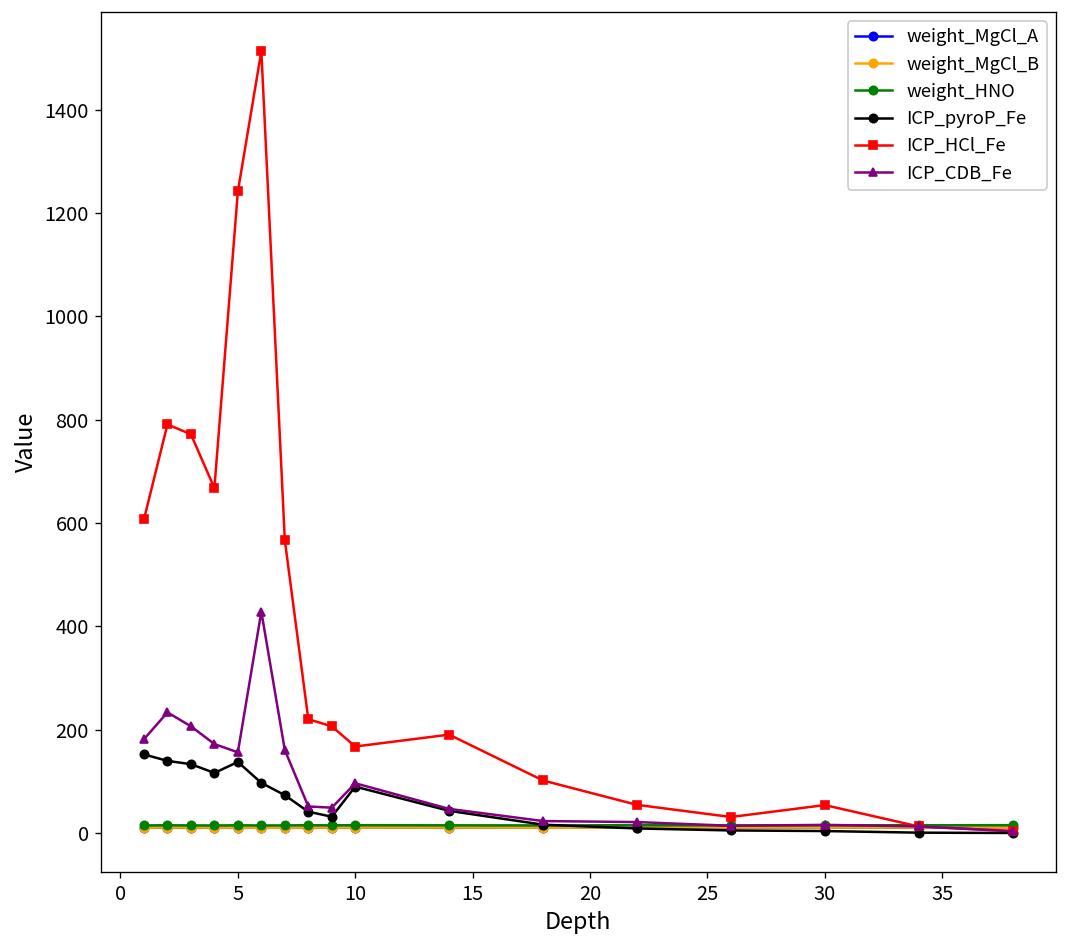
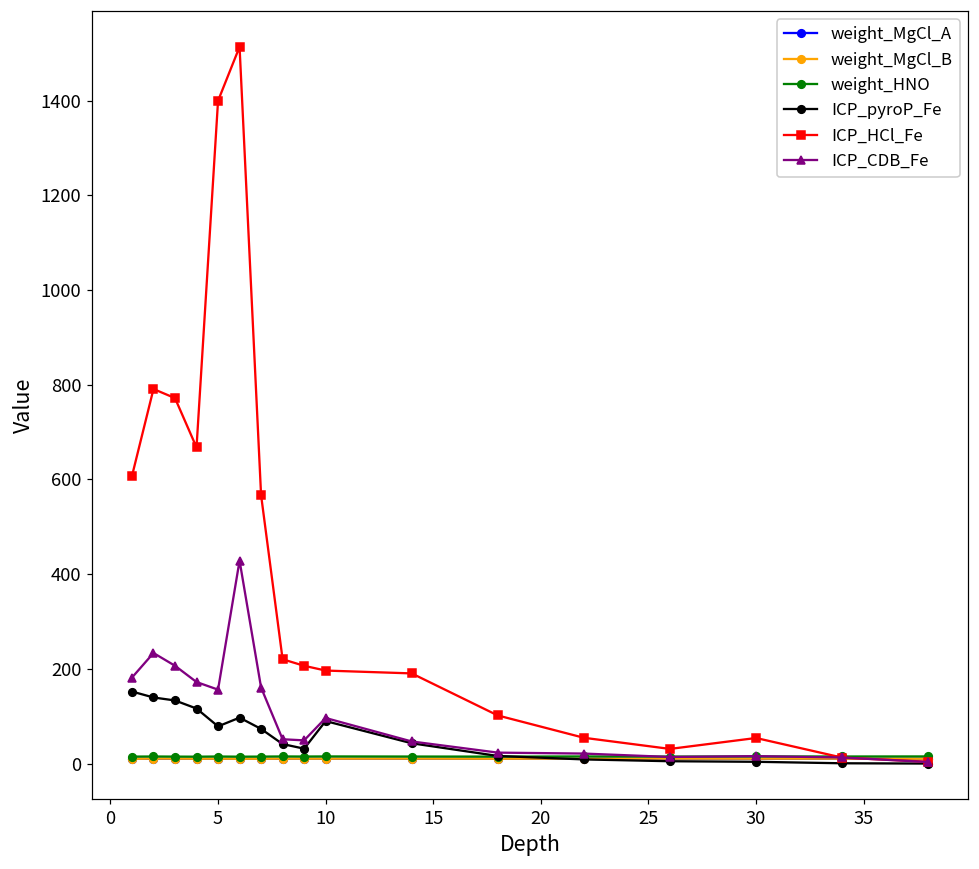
  {
    "ICP_pyroP_Fe": {
-     "5": 140,
+     "5": 80,
      "10": 90,
      "30": 0
    },
    "ICP_HCl_Fe": {
-     "5": 1240,
-     "10": 170,
+     "5": 1400,
+     "10": 200,
      "30": 50
    },
    "ICP_CDB_Fe": {
      "5": 160,
      "10": 100
    }
  }
